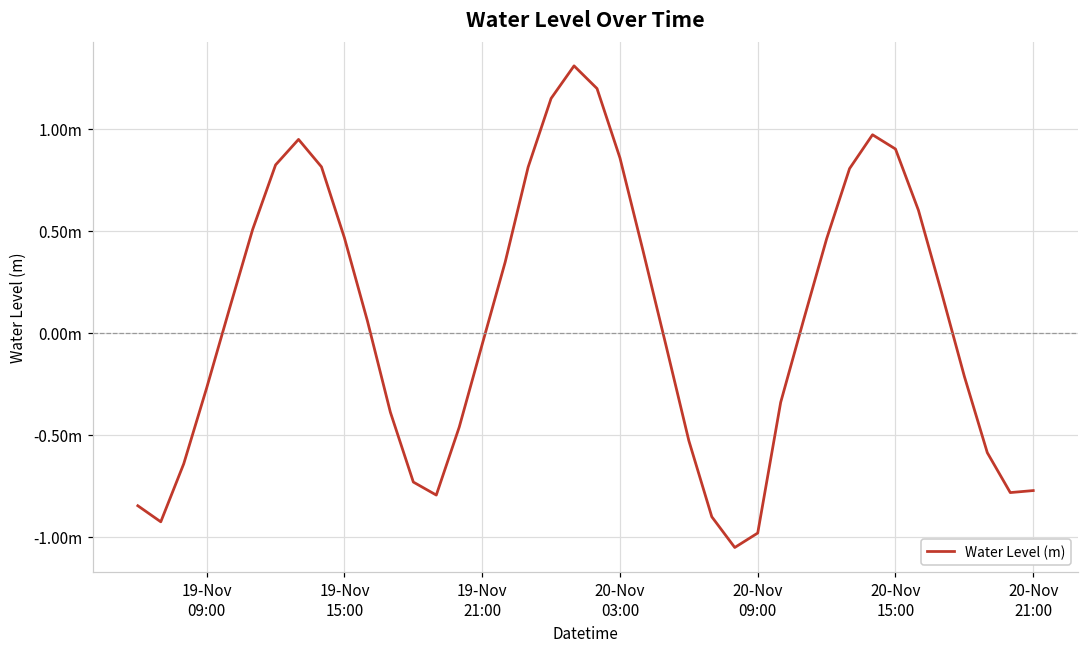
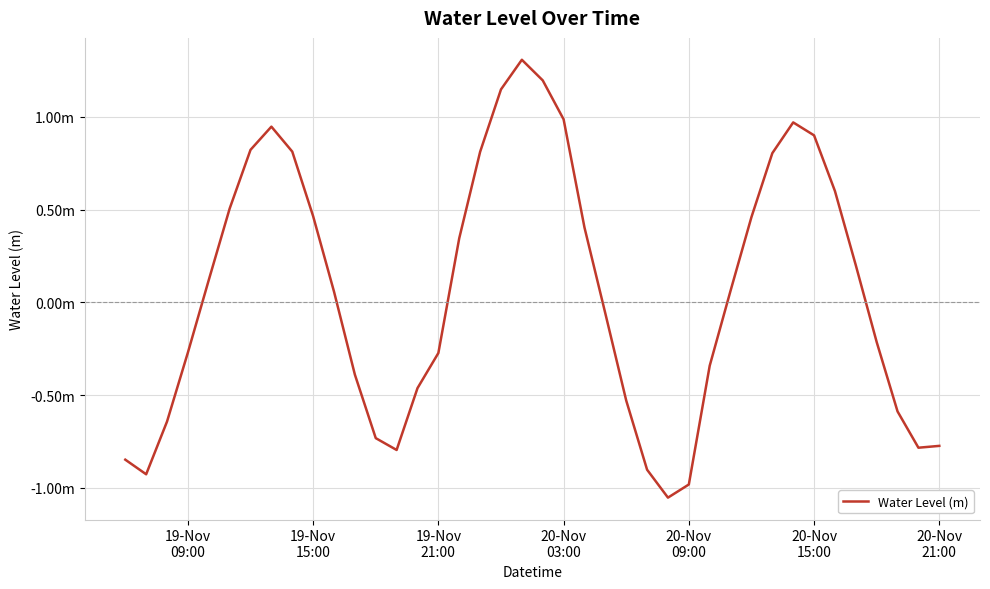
  {
    "19-Nov 09:00": "-0.27m",
    "19-Nov 15:00": "0.46m",
-   "19-Nov 21:00": "-0.06m",
-   "20-Nov 03:00": "0.86m",
+   "19-Nov 21:00": "-0.27m",
+   "20-Nov 03:00": "0.99m",
    "20-Nov 09:00": "-0.98m",
    "20-Nov 15:00": "0.90m",
    "20-Nov 21:00": "-0.77m"
  }
